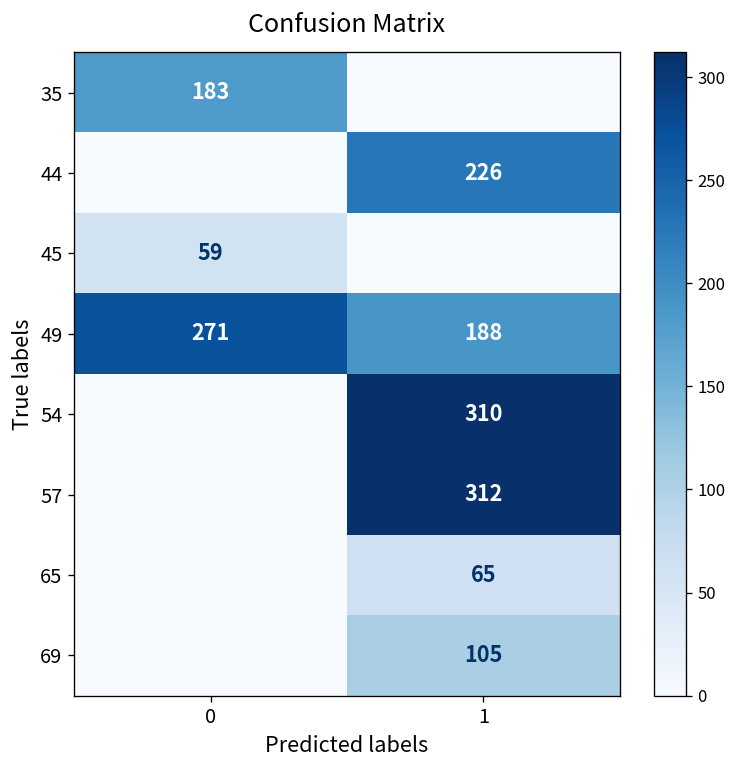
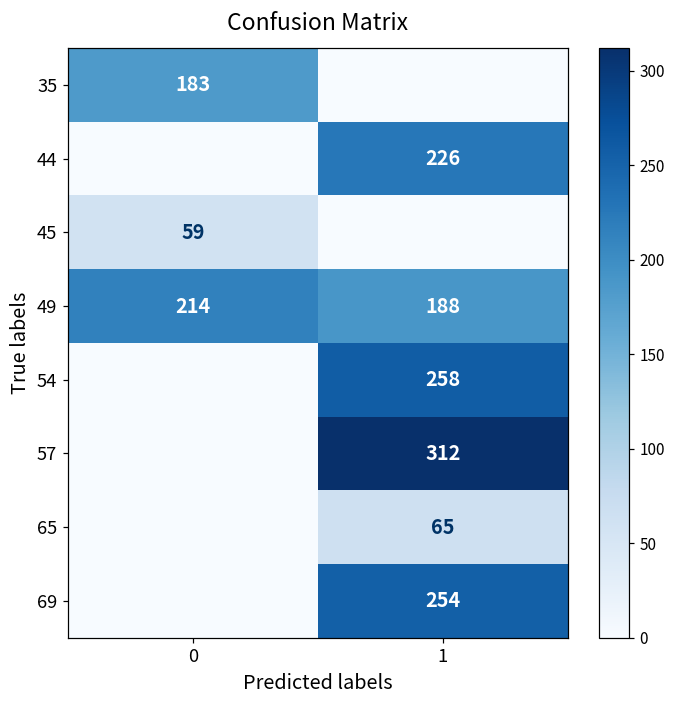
  {
    "35": {
      "0": 183
    },
    "44": {
      "1": 226
    },
    "45": {
      "0": 59
    },
    "49": {
-     "0": 271,
+     "0": 214,
      "1": 188
    },
    "54": {
-     "1": 310
+     "1": 258
    },
    "57": {
      "1": 312
    },
    "65": {
      "1": 65
    },
    "69": {
-     "1": 105
+     "1": 254
    }
  }
